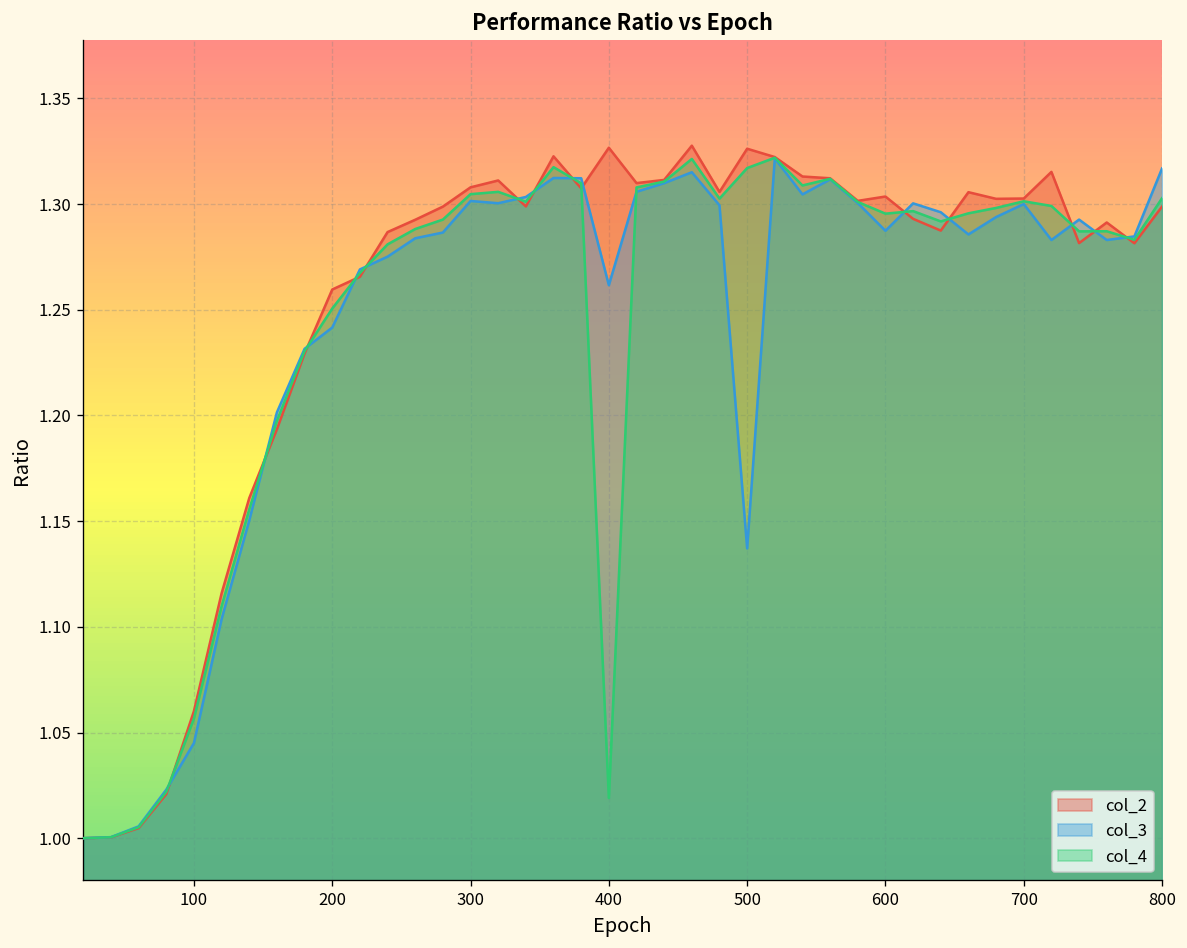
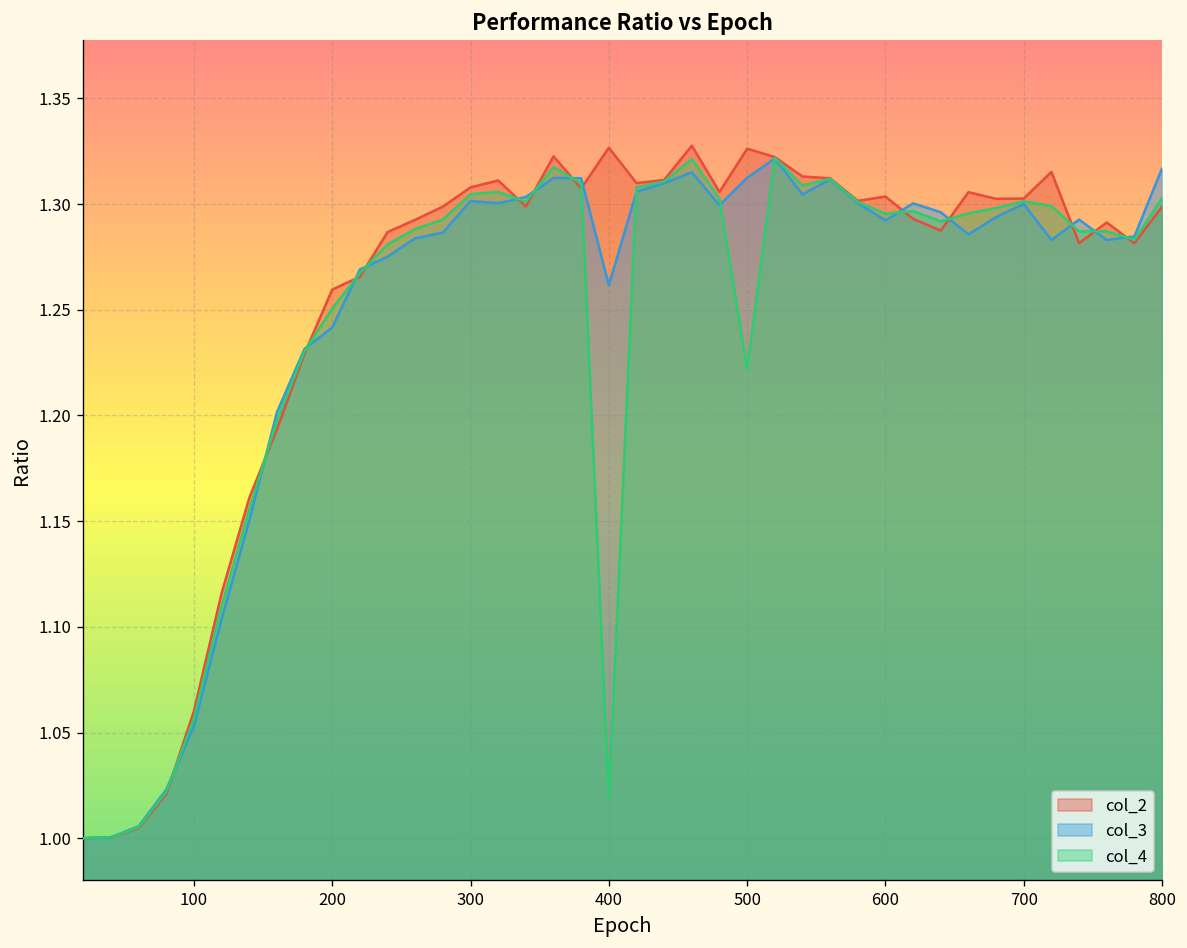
  {
    "col_2": {
      "100": 1.060,
      "200": 1.260,
      "300": 1.308,
      "400": 1.327,
      "500": 1.326,
      "600": 1.304,
      "800": 1.299
    },
    "col_3": {
-     "100": 1.045,
+     "100": 1.053,
      "200": 1.242,
      "300": 1.301,
      "400": 1.262,
-     "500": 1.137,
-     "600": 1.287,
+     "500": 1.313,
+     "600": 1.292,
      "800": 1.317
    },
    "col_4": {
      "100": 1.057,
      "200": 1.251,
      "300": 1.305,
      "400": 1.019,
-     "500": 1.317,
+     "500": 1.222,
      "600": 1.296,
      "800": 1.303
    }
  }
